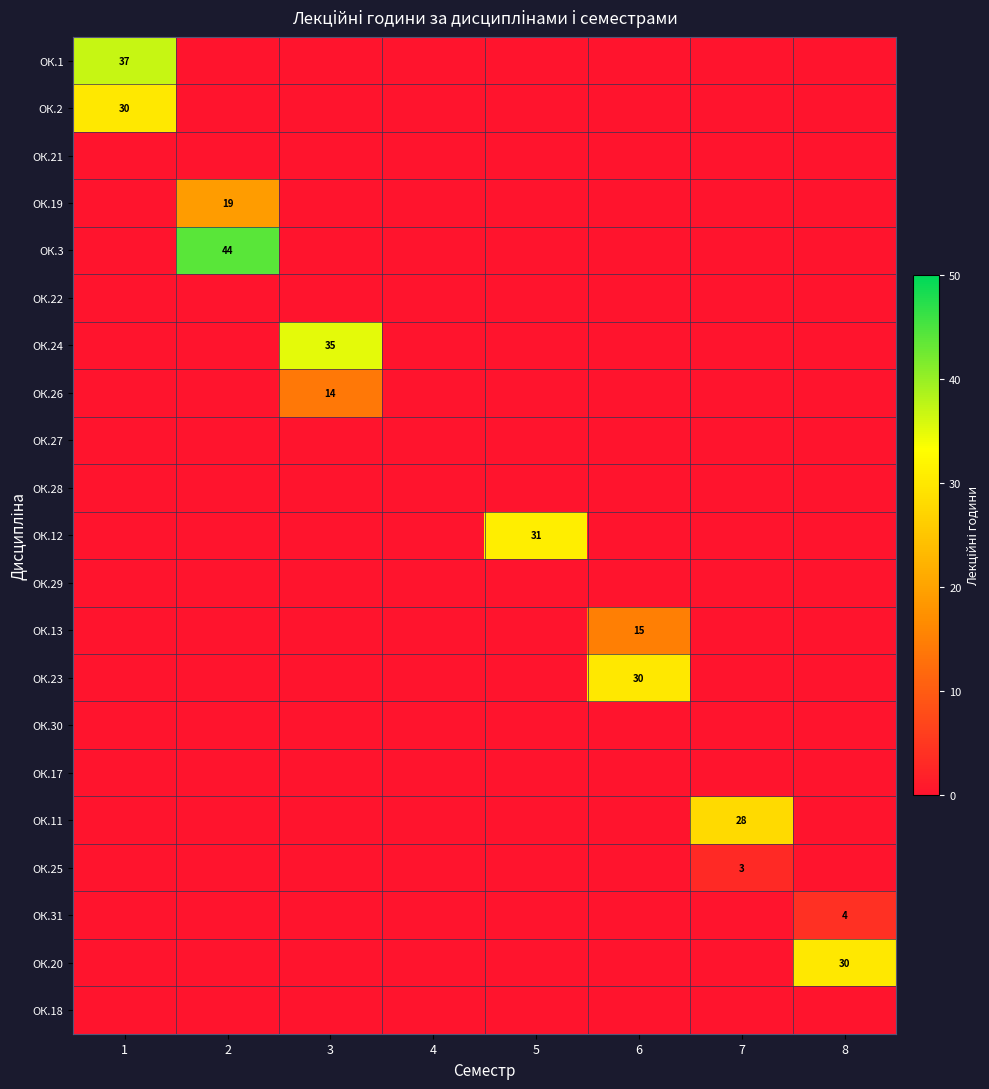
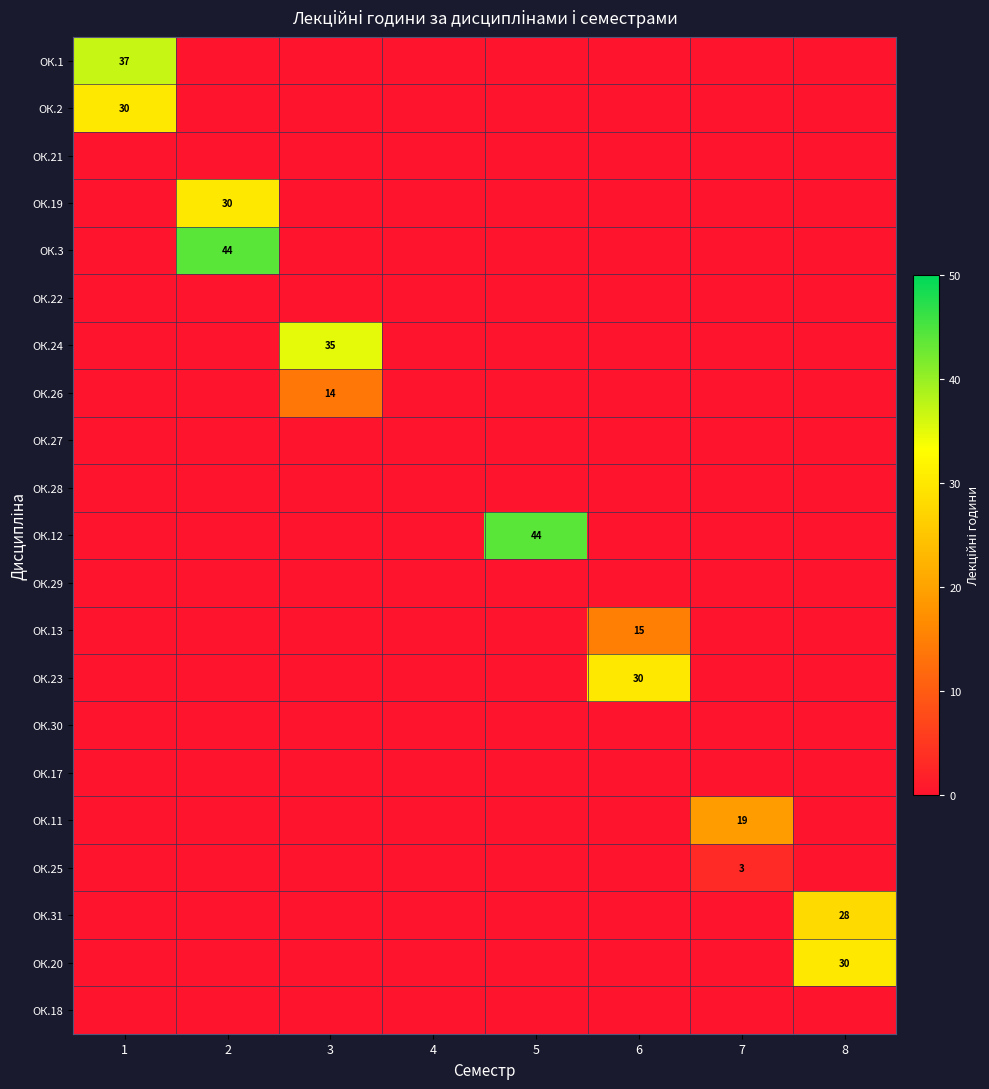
  {
    "ОК.1": {
      "1": 37
    },
    "ОК.2": {
      "1": 30
    },
    "ОК.19": {
-     "2": 19
+     "2": 30
    },
    "ОК.3": {
      "2": 44
    },
    "ОК.24": {
      "3": 35
    },
    "ОК.26": {
      "3": 14
    },
    "ОК.12": {
-     "5": 31
+     "5": 44
    },
    "ОК.13": {
      "6": 15
    },
    "ОК.23": {
      "6": 30
    },
    "ОК.11": {
-     "7": 28
+     "7": 19
    },
    "ОК.25": {
      "7": 3
    },
    "ОК.31": {
-     "8": 4
+     "8": 28
    },
    "ОК.20": {
      "8": 30
    }
  }
